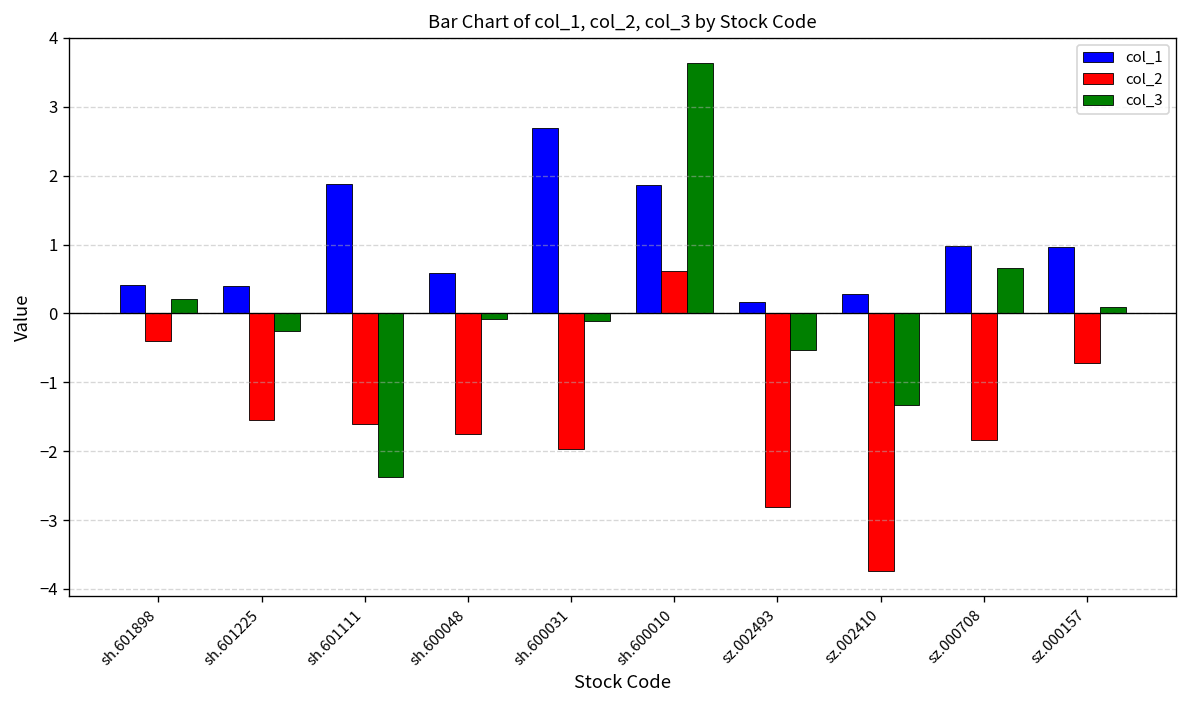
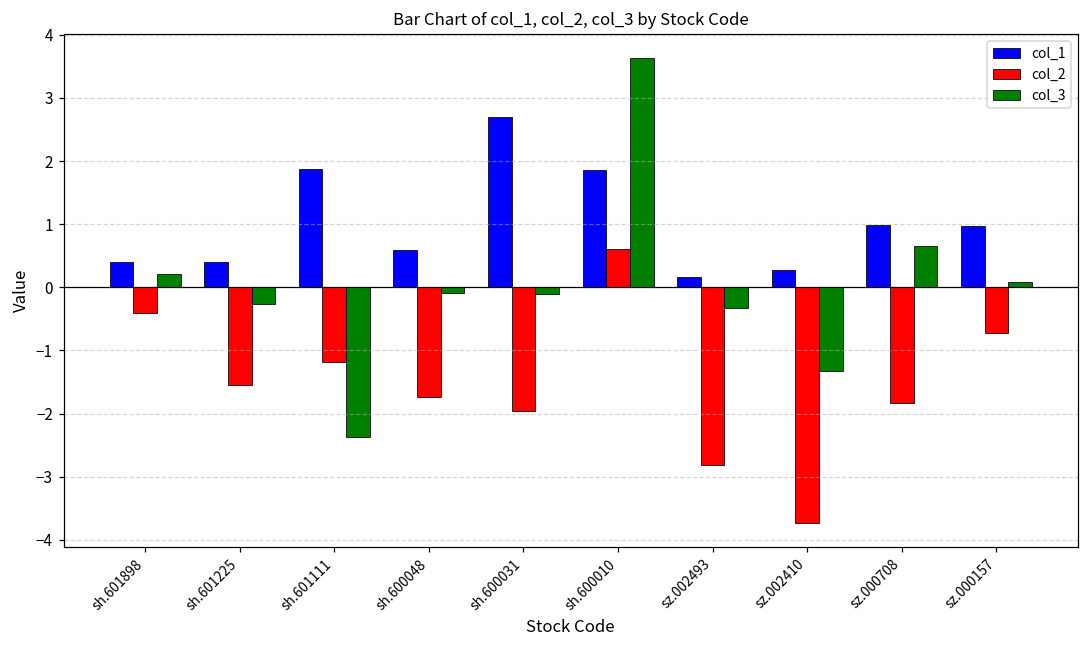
  {
    "col_1": {
      "sh.601898": 0.4,
      "sh.601225": 0.4,
      "sh.601111": 1.9,
      "sh.600048": 0.6,
      "sh.600031": 2.7,
      "sh.600010": 1.9,
      "sz.002493": 0.2,
      "sz.002410": 0.3,
      "sz.000708": 1.0,
      "sz.000157": 1.0
    },
    "col_2": {
      "sh.601898": -0.4,
      "sh.601225": -1.5,
-     "sh.601111": -1.6,
+     "sh.601111": -1.2,
      "sh.600048": -1.7,
      "sh.600031": -2.0,
      "sh.600010": 0.6,
      "sz.002493": -2.8,
      "sz.002410": -3.7,
      "sz.000708": -1.8,
      "sz.000157": -0.7
    },
    "col_3": {
      "sh.601898": 0.2,
      "sh.601225": -0.3,
      "sh.601111": -2.4,
      "sh.600048": -0.1,
      "sh.600031": -0.1,
      "sh.600010": 3.6,
-     "sz.002493": -0.5,
+     "sz.002493": -0.3,
      "sz.002410": -1.3,
      "sz.000708": 0.7,
      "sz.000157": 0.1
    }
  }
